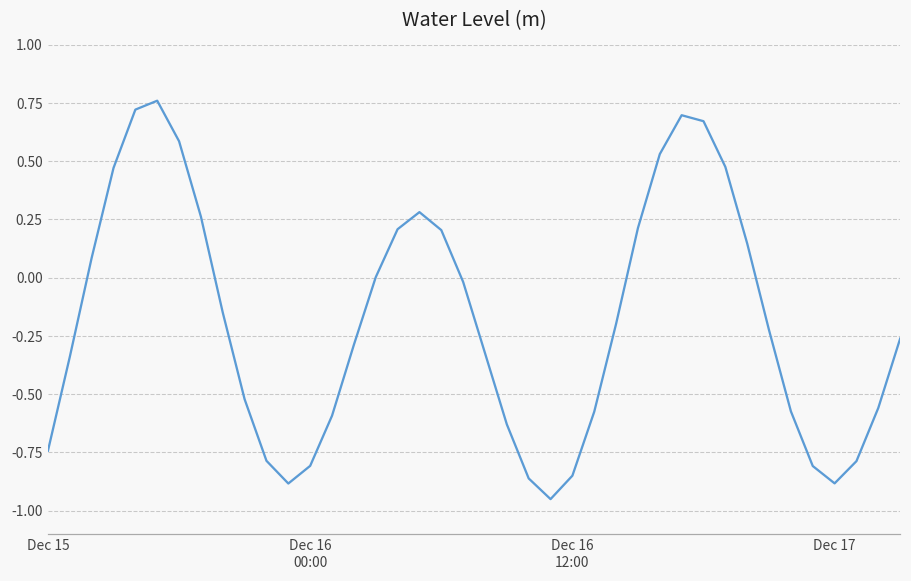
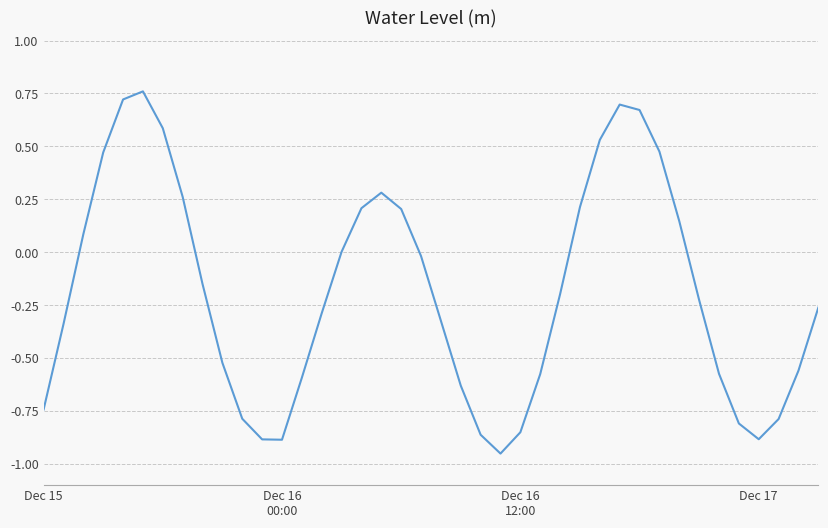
  {
    "Dec 15": -0.74,
-   "Dec 16 00:00": -0.81,
+   "Dec 16 00:00": -0.89,
    "Dec 16 12:00": -0.85,
    "Dec 17": -0.88
  }
